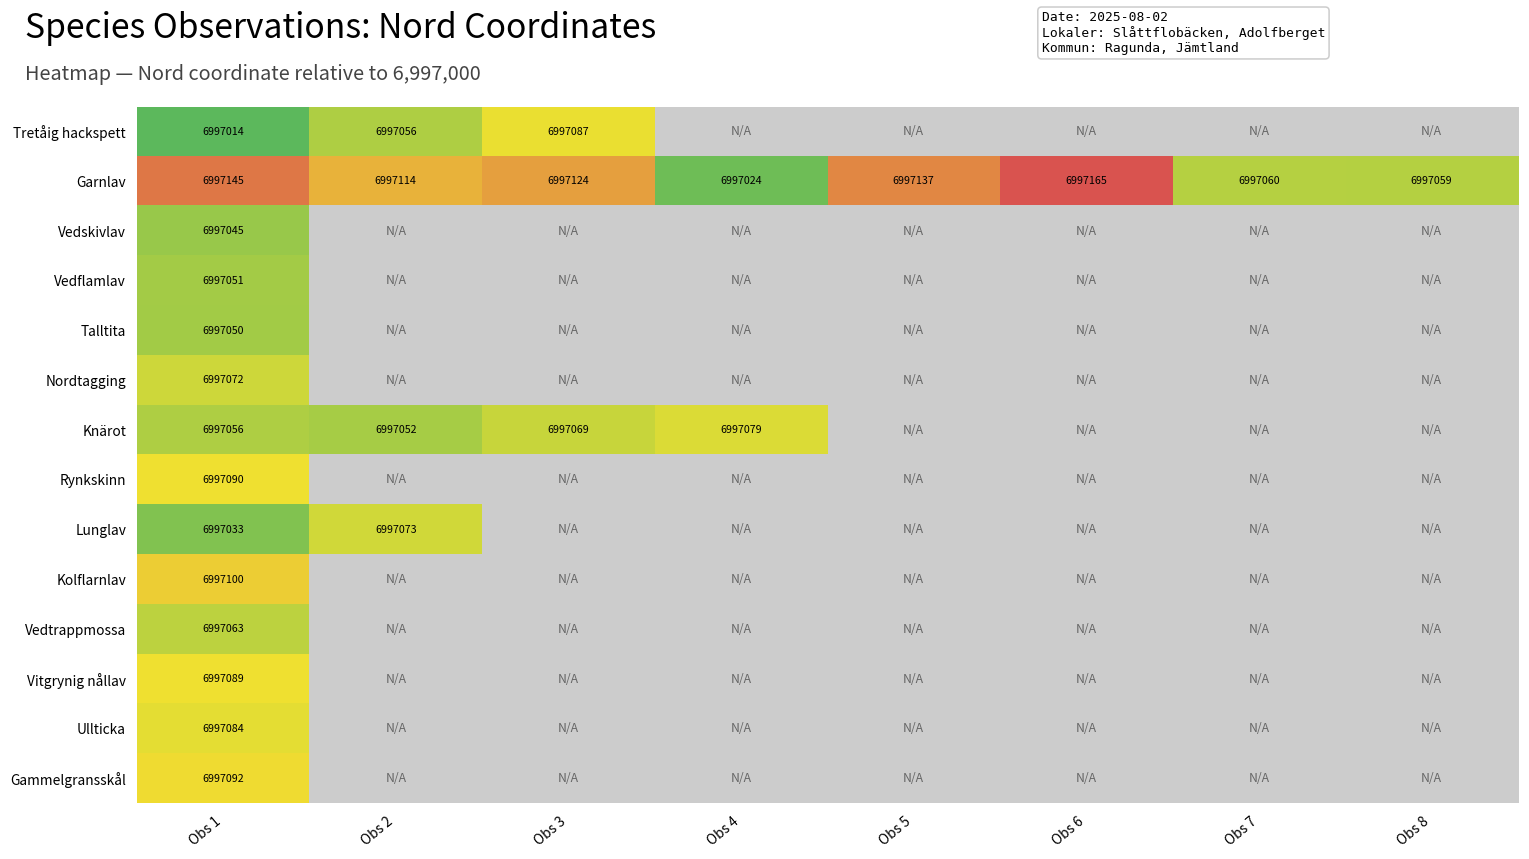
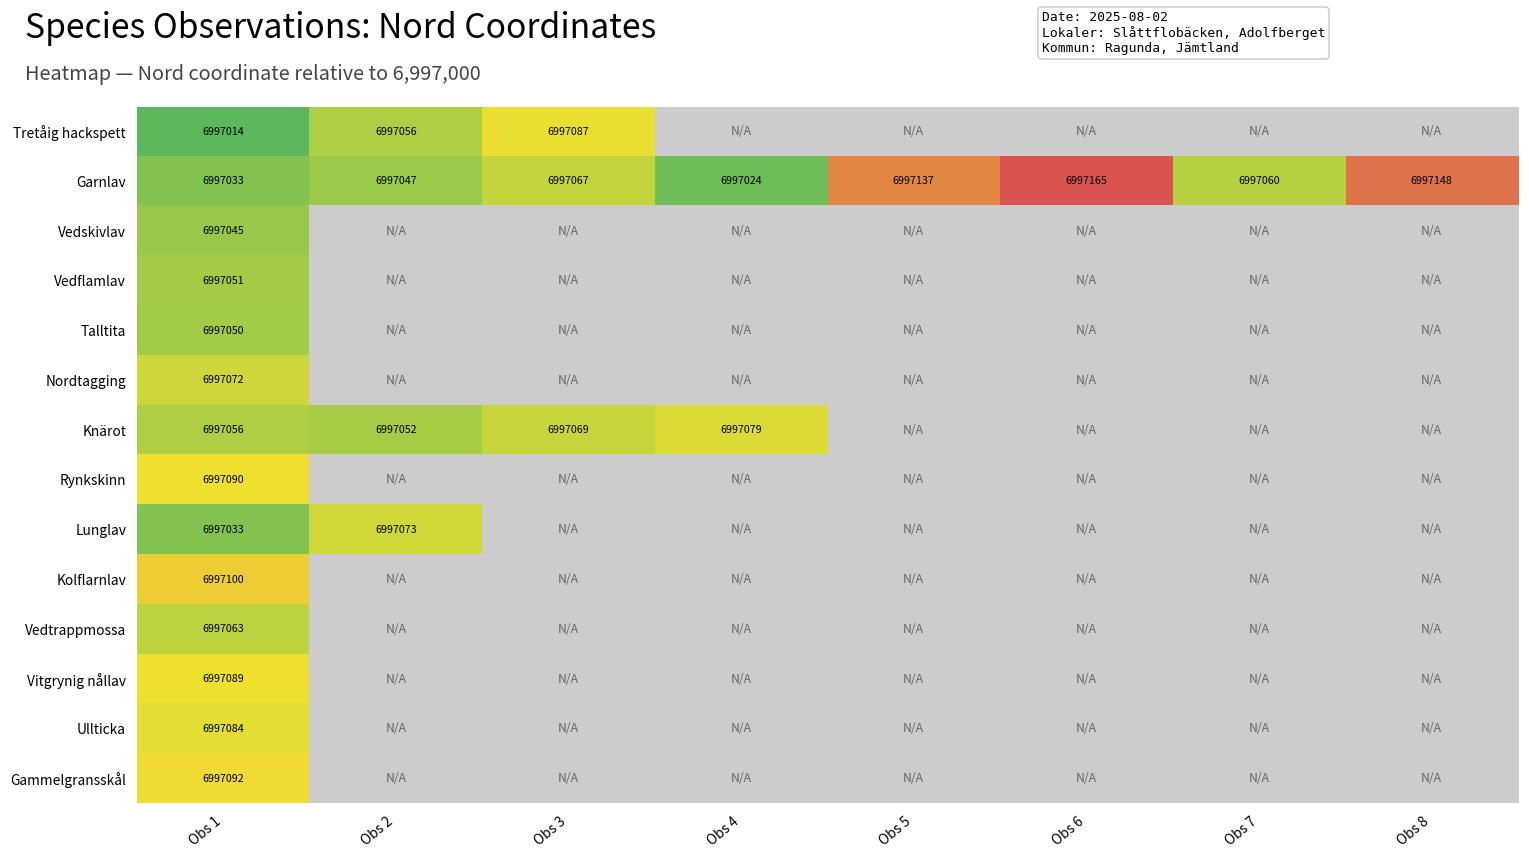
  {
    "Tretåig hackspett": {
      "Obs 1": 6997014,
      "Obs 2": 6997056,
      "Obs 3": 6997087
    },
    "Garnlav": {
-     "Obs 1": 6997145,
-     "Obs 2": 6997114,
-     "Obs 3": 6997124,
+     "Obs 1": 6997033,
+     "Obs 2": 6997047,
+     "Obs 3": 6997067,
      "Obs 4": 6997024,
      "Obs 5": 6997137,
      "Obs 6": 6997165,
      "Obs 7": 6997060,
-     "Obs 8": 6997059
+     "Obs 8": 6997148
    },
    "Vedskivlav": {
      "Obs 1": 6997045
    },
    "Vedflamlav": {
      "Obs 1": 6997051
    },
    "Talltita": {
      "Obs 1": 6997050
    },
    "Nordtagging": {
      "Obs 1": 6997072
    },
    "Knärot": {
      "Obs 1": 6997056,
      "Obs 2": 6997052,
      "Obs 3": 6997069,
      "Obs 4": 6997079
    },
    "Rynkskinn": {
      "Obs 1": 6997090
    },
    "Lunglav": {
      "Obs 1": 6997033,
      "Obs 2": 6997073
    },
    "Kolflarnlav": {
      "Obs 1": 6997100
    },
    "Vedtrappmossa": {
      "Obs 1": 6997063
    },
    "Vitgrynig nållav": {
      "Obs 1": 6997089
    },
    "Ullticka": {
      "Obs 1": 6997084
    },
    "Gammelgransskål": {
      "Obs 1": 6997092
    }
  }
